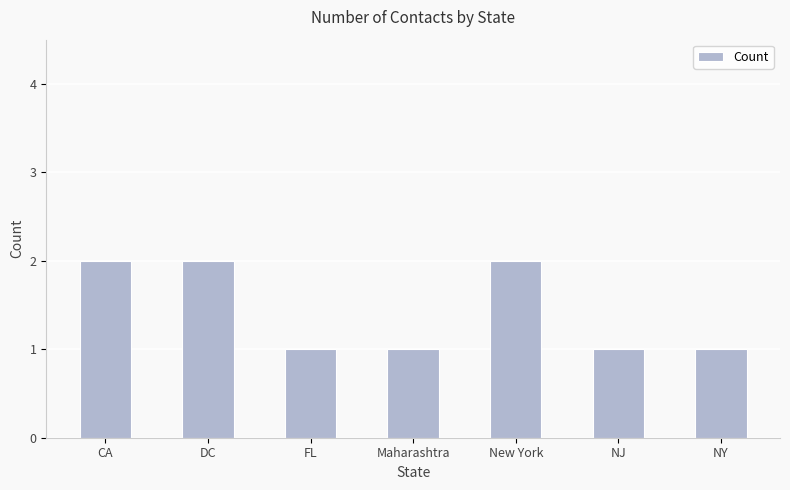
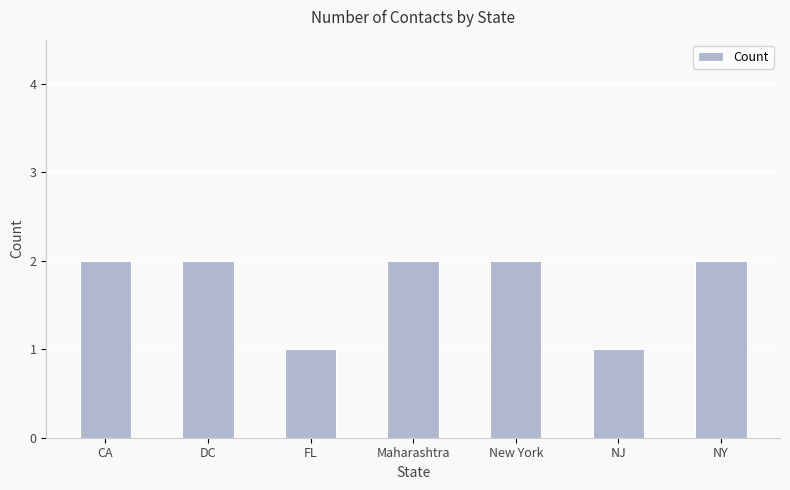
  {
    "CA": 2,
    "DC": 2,
    "FL": 1,
-   "Maharashtra": 1,
+   "Maharashtra": 2,
    "New York": 2,
    "NJ": 1,
-   "NY": 1
+   "NY": 2
  }
